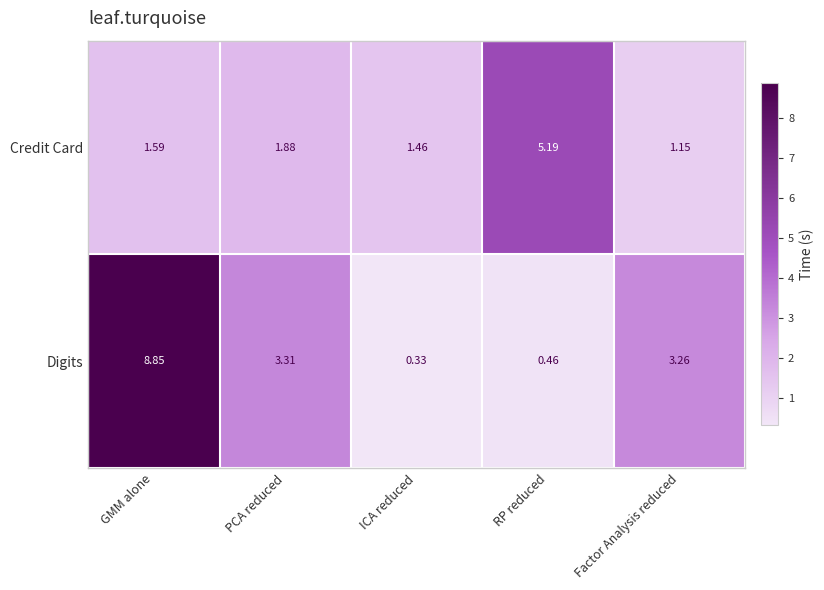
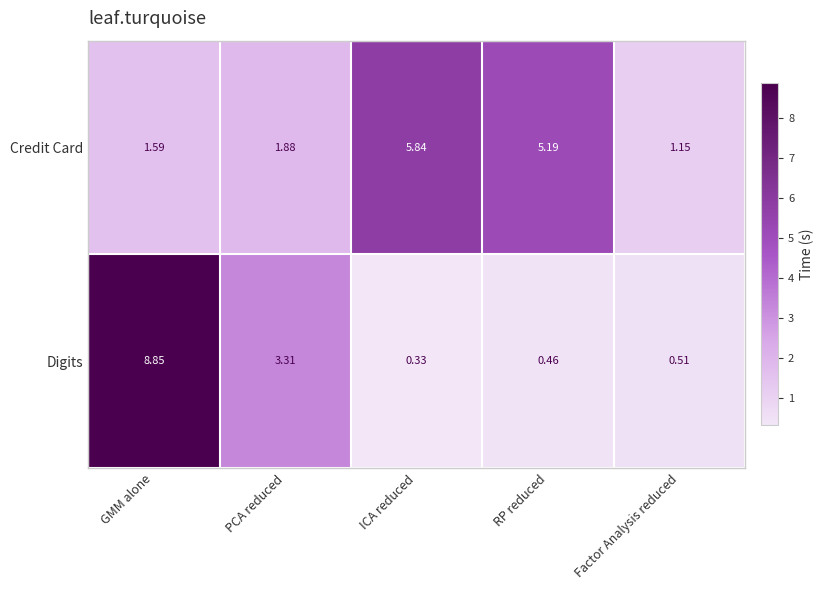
  {
    "Credit Card": {
      "GMM alone": 1.59,
      "PCA reduced": 1.88,
-     "ICA reduced": 1.46,
+     "ICA reduced": 5.84,
      "RP reduced": 5.19,
      "Factor Analysis reduced": 1.15
    },
    "Digits": {
      "GMM alone": 8.85,
      "PCA reduced": 3.31,
      "ICA reduced": 0.33,
      "RP reduced": 0.46,
-     "Factor Analysis reduced": 3.26
+     "Factor Analysis reduced": 0.51
    }
  }
